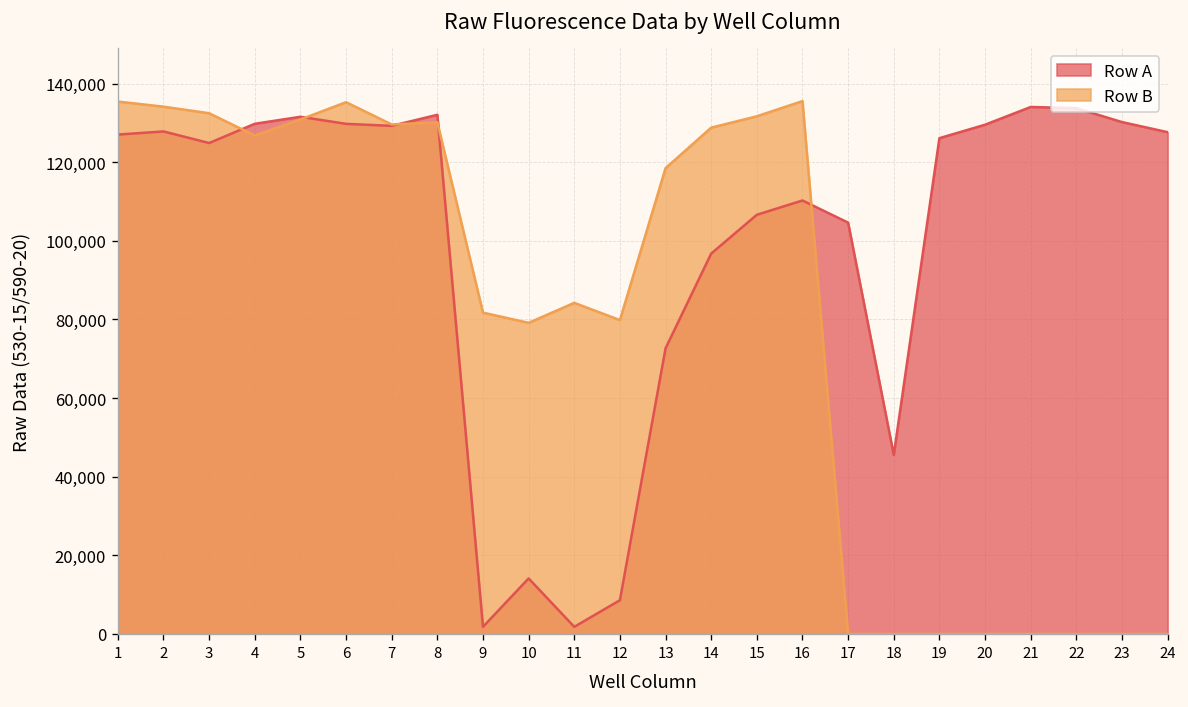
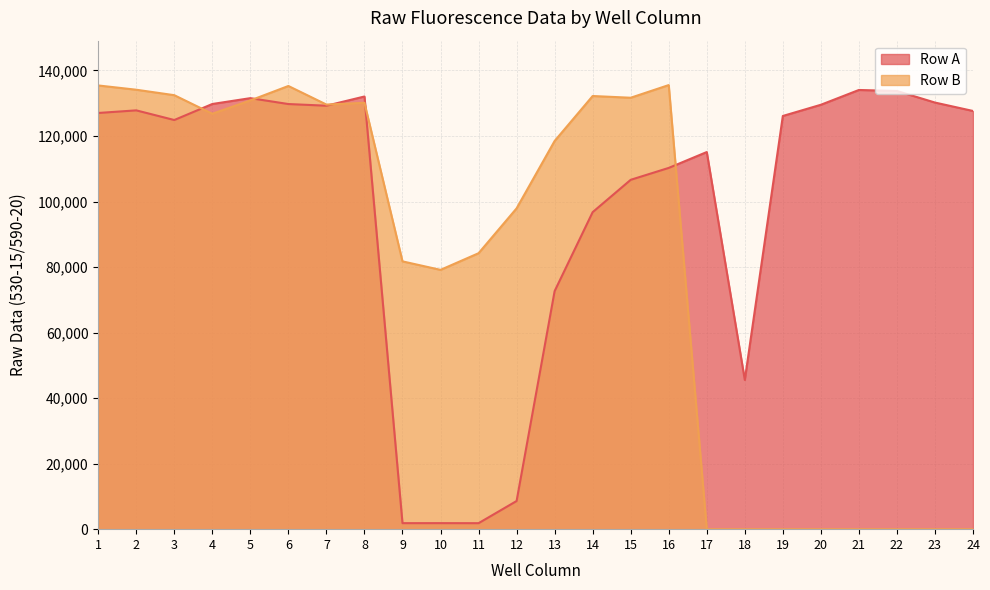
  {
    "Row A": {
      "1": "127,000",
      "2": "128,000",
      "3": "125,000",
      "4": "130,000",
      "6": "130,000",
      "8": "132,000",
      "9": "2,000",
-     "10": "14,000",
+     "10": "2,000",
      "11": "2,000",
      "12": "9,000",
      "13": "73,000",
      "14": "97,000",
      "15": "107,000",
      "16": "110,000",
-     "17": "105,000",
+     "17": "115,000",
      "18": "46,000",
      "19": "126,000",
      "20": "130,000",
      "21": "134,000",
      "23": "130,000",
      "24": "128,000"
    },
    "Row B": {
      "1": "135,000",
      "2": "134,000",
      "3": "132,000",
      "4": "127,000",
      "6": "135,000",
      "8": "130,000",
      "9": "82,000",
      "10": "79,000",
      "11": "84,000",
-     "12": "80,000",
+     "12": "98,000",
      "13": "118,000",
-     "14": "129,000",
+     "14": "132,000",
      "15": "132,000",
      "16": "136,000",
      "17": "0",
      "18": "0",
      "19": "0",
      "20": "0",
      "21": "0",
      "22": "0",
      "23": "0",
      "24": "0"
    }
  }
